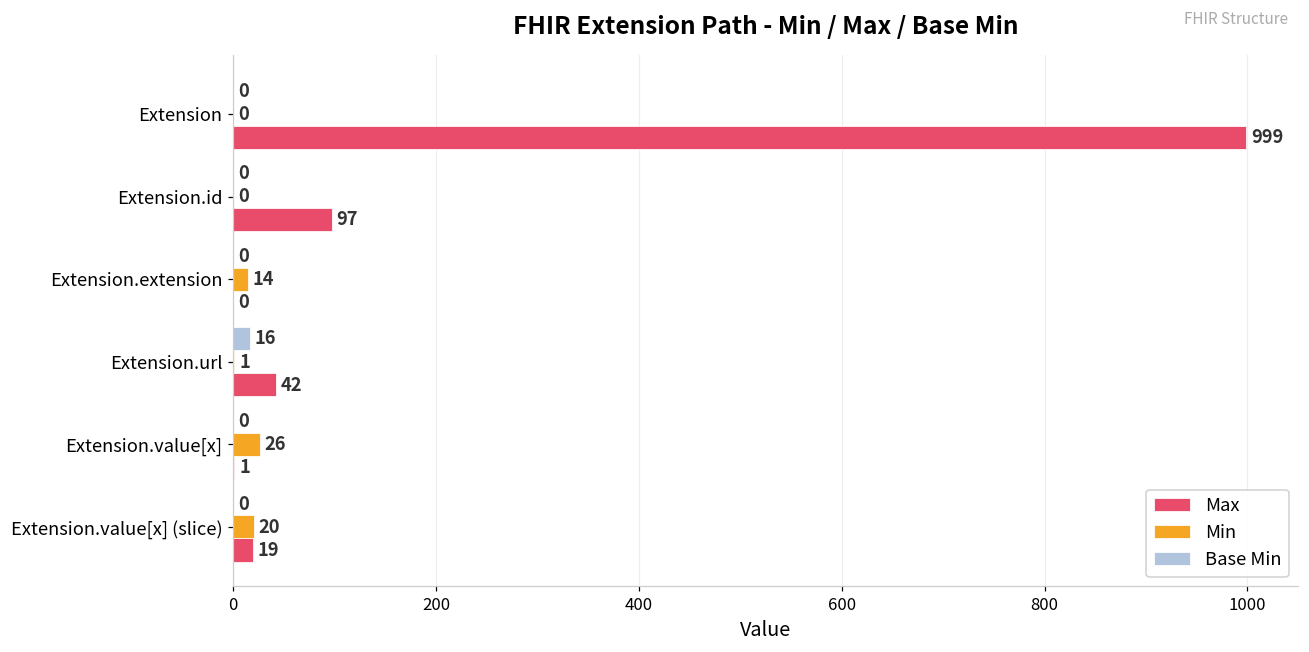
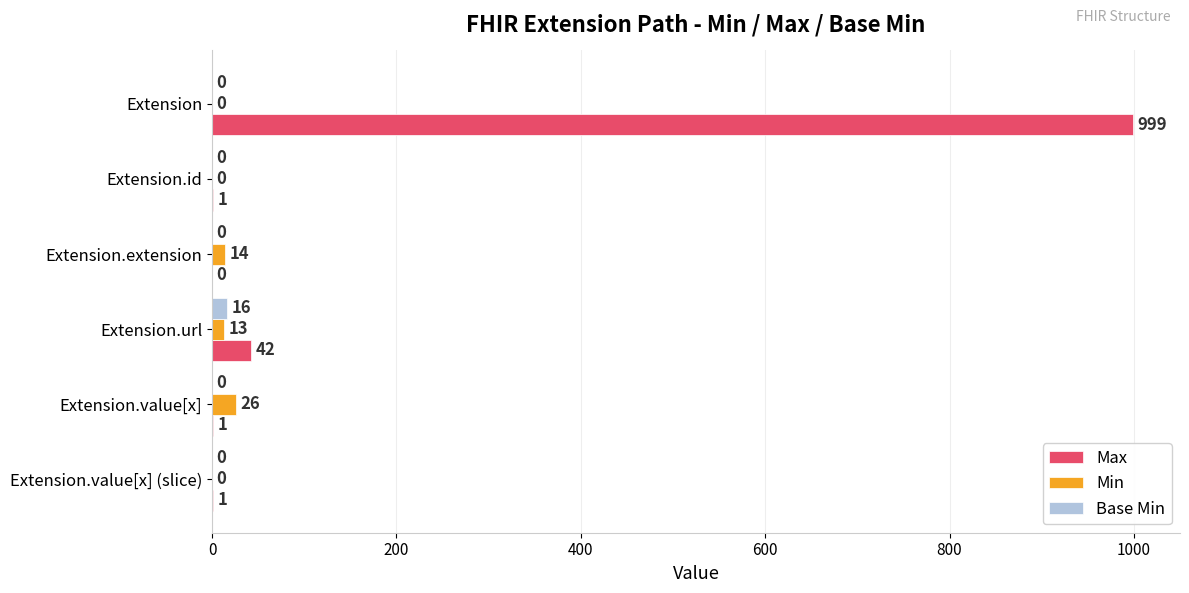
  {
    "Max": {
      "Extension": 999,
-     "Extension.id": 97,
+     "Extension.id": 1,
      "Extension.extension": 0,
      "Extension.url": 42,
      "Extension.value[x]": 1,
-     "Extension.value[x] (slice)": 19
+     "Extension.value[x] (slice)": 1
    },
    "Min": {
      "Extension": 0,
      "Extension.id": 0,
      "Extension.extension": 14,
-     "Extension.url": 1,
+     "Extension.url": 13,
      "Extension.value[x]": 26,
-     "Extension.value[x] (slice)": 20
+     "Extension.value[x] (slice)": 0
    },
    "Base Min": {
      "Extension": 0,
      "Extension.id": 0,
      "Extension.extension": 0,
      "Extension.url": 16,
      "Extension.value[x]": 0,
      "Extension.value[x] (slice)": 0
    }
  }
